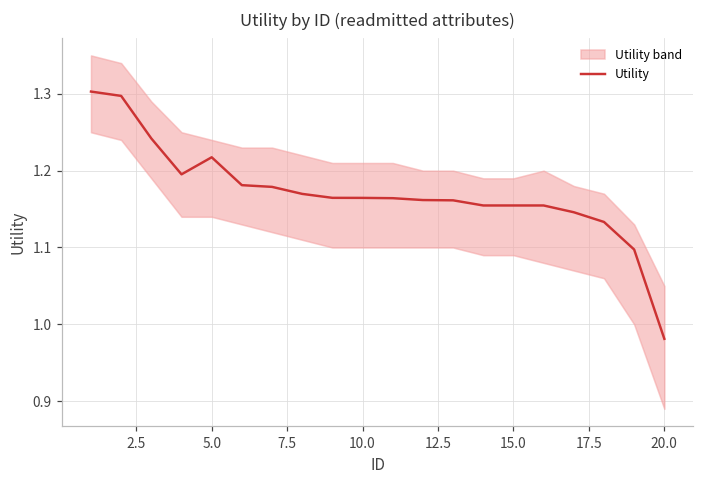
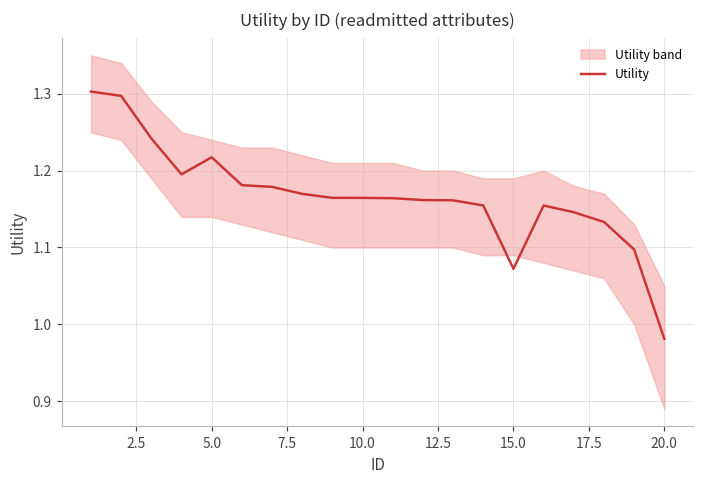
  {
    "Utility": {
      "5.0": 1.22,
      "10.0": 1.16,
-     "15.0": 1.15,
+     "15.0": 1.07,
      "20.0": 0.98
    }
  }
